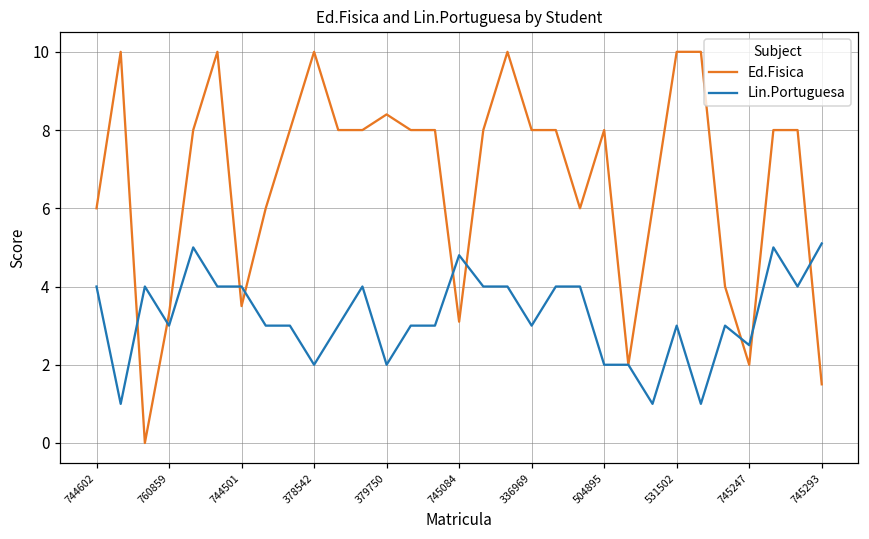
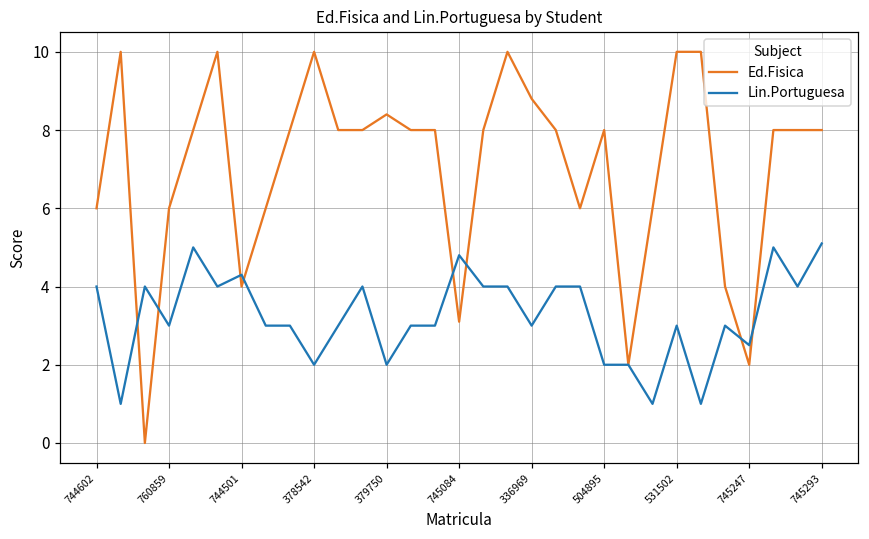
  {
    "Ed.Fisica": {
      "744602": 6.0,
-     "760859": 3.3,
-     "744501": 3.5,
+     "760859": 6.0,
+     "744501": 4.0,
      "378542": 10.0,
      "379750": 8.4,
      "745084": 3.1,
-     "336969": 8.0,
+     "336969": 8.8,
      "504895": 8.0,
      "531502": 10.0,
      "745247": 2.0,
-     "745293": 1.5
+     "745293": 8.0
    },
    "Lin.Portuguesa": {
      "744602": 4.0,
      "760859": 3.0,
-     "744501": 4.0,
+     "744501": 4.3,
      "378542": 2.0,
      "379750": 2.0,
      "745084": 4.8,
      "336969": 3.0,
      "504895": 2.0,
      "531502": 3.0,
      "745247": 2.5,
      "745293": 5.1
    }
  }
